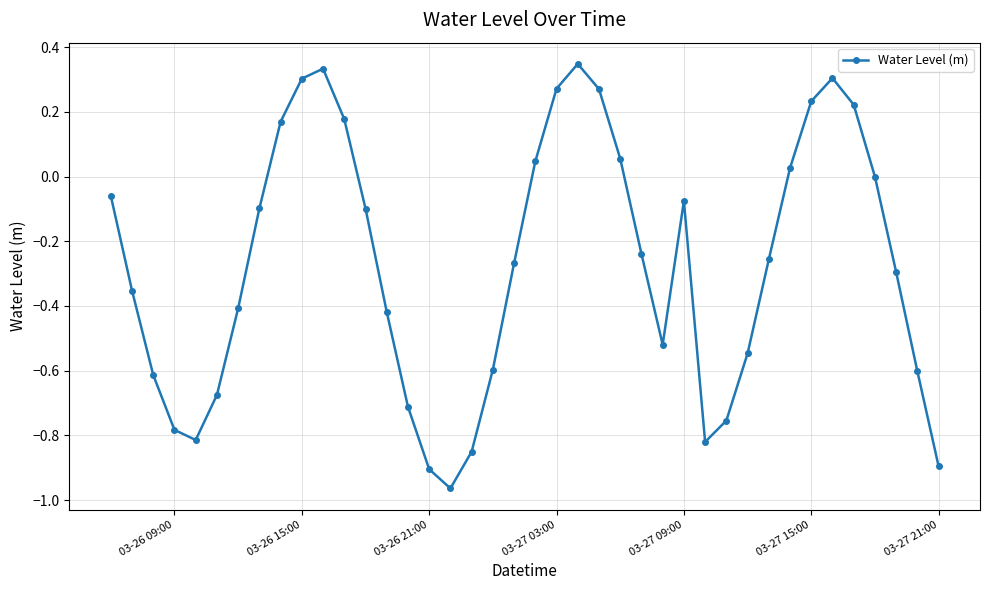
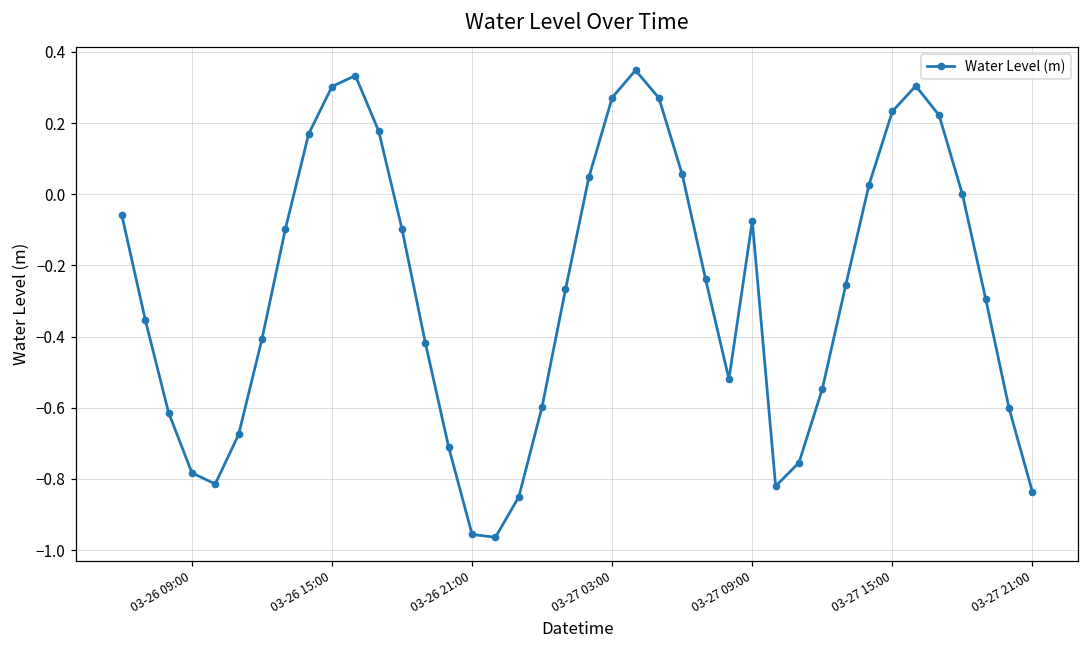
  {
    "03-26 09:00": -0.78,
    "03-26 15:00": 0.30,
-   "03-26 21:00": -0.90,
+   "03-26 21:00": -0.96,
    "03-27 03:00": 0.27,
    "03-27 09:00": -0.08,
    "03-27 15:00": 0.23,
-   "03-27 21:00": -0.90
+   "03-27 21:00": -0.84
  }
